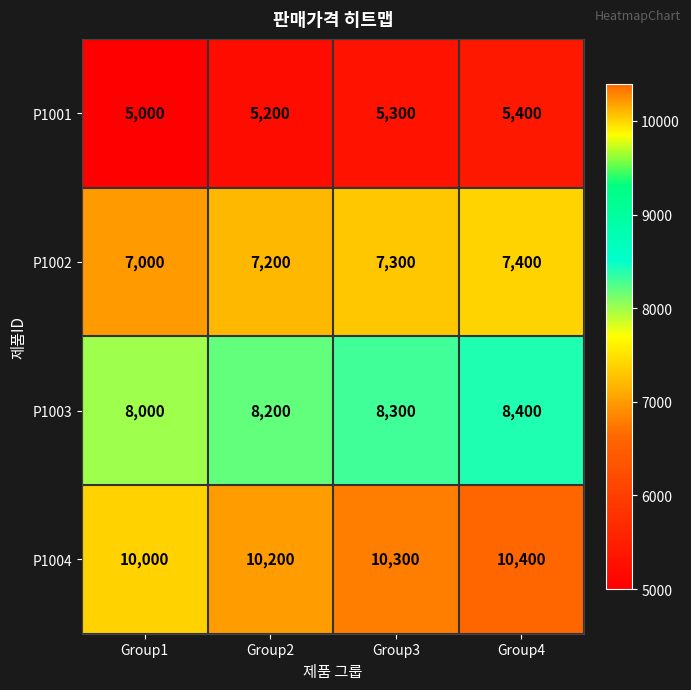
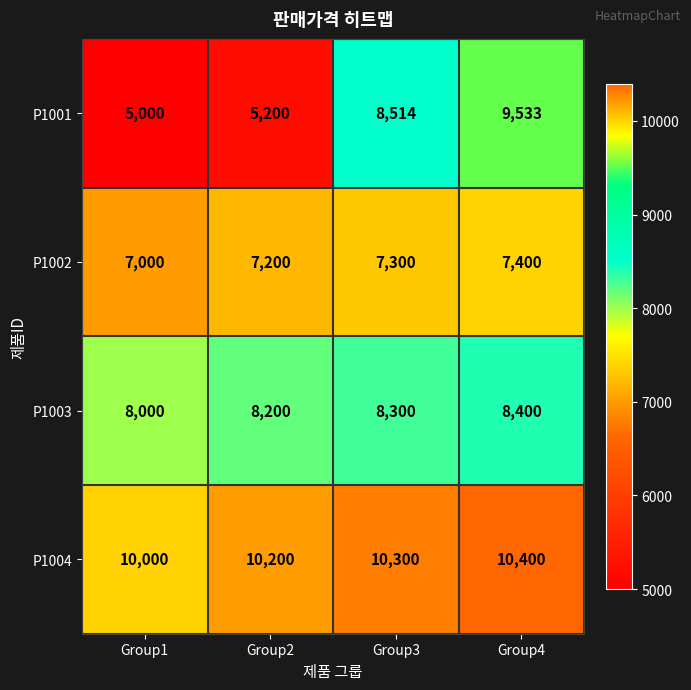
  {
    "P1001": {
      "Group1": "5,000",
      "Group2": "5,200",
-     "Group3": "5,300",
-     "Group4": "5,400"
+     "Group3": "8,514",
+     "Group4": "9,533"
    },
    "P1002": {
      "Group1": "7,000",
      "Group2": "7,200",
      "Group3": "7,300",
      "Group4": "7,400"
    },
    "P1003": {
      "Group1": "8,000",
      "Group2": "8,200",
      "Group3": "8,300",
      "Group4": "8,400"
    },
    "P1004": {
      "Group1": "10,000",
      "Group2": "10,200",
      "Group3": "10,300",
      "Group4": "10,400"
    }
  }
